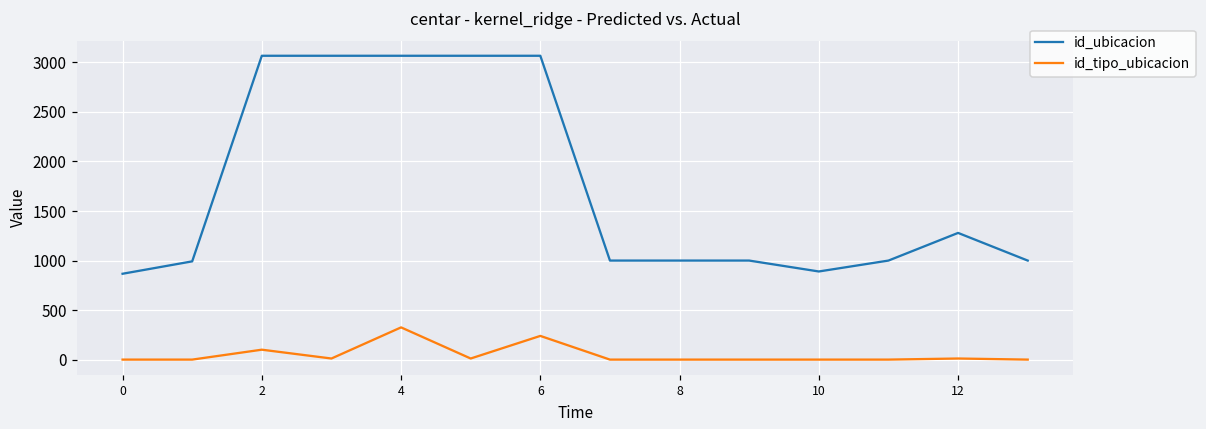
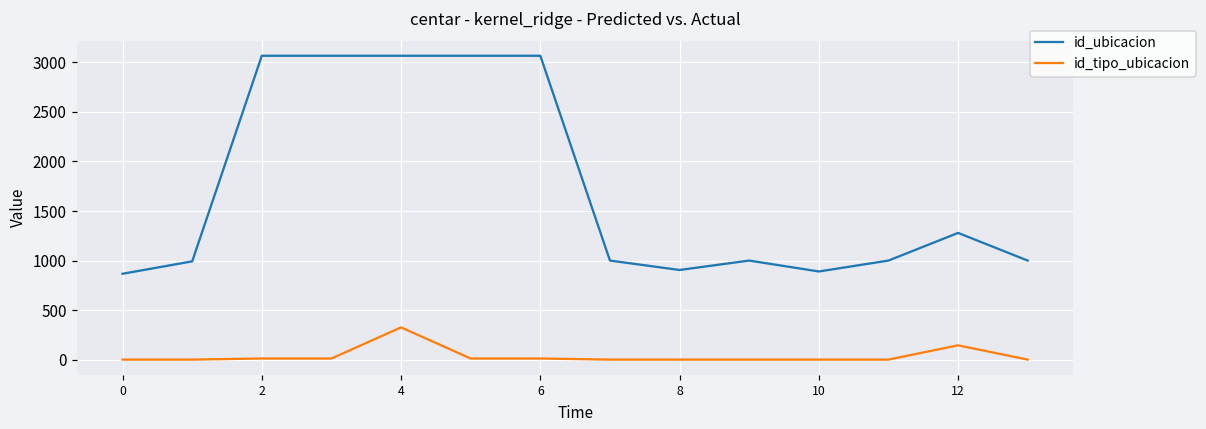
  {
    "id_ubicacion": {
      "0": 900,
      "2": 3100,
      "4": 3100,
      "6": 3100,
-     "8": 1000,
+     "8": 900,
      "10": 900,
      "12": 1300
    },
    "id_tipo_ubicacion": {
      "0": 0,
-     "2": 100,
+     "2": 0,
      "4": 300,
-     "6": 200,
+     "6": 0,
      "8": 0,
      "10": 0,
-     "12": 0
+     "12": 100
    }
  }
